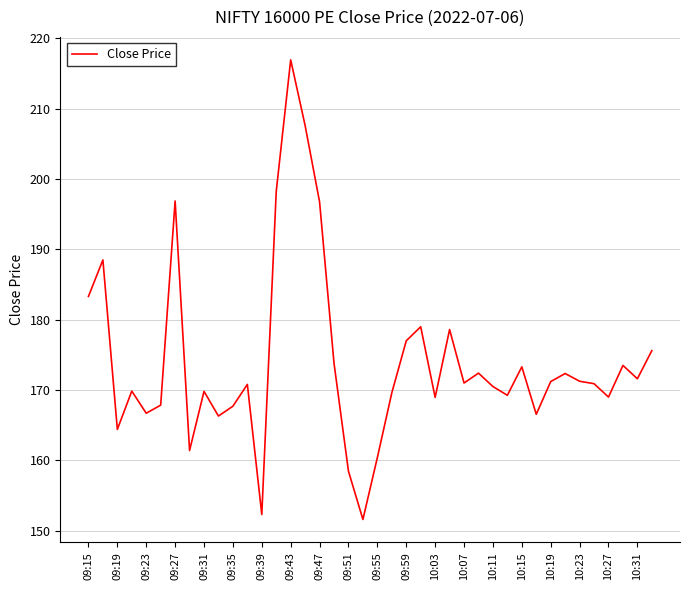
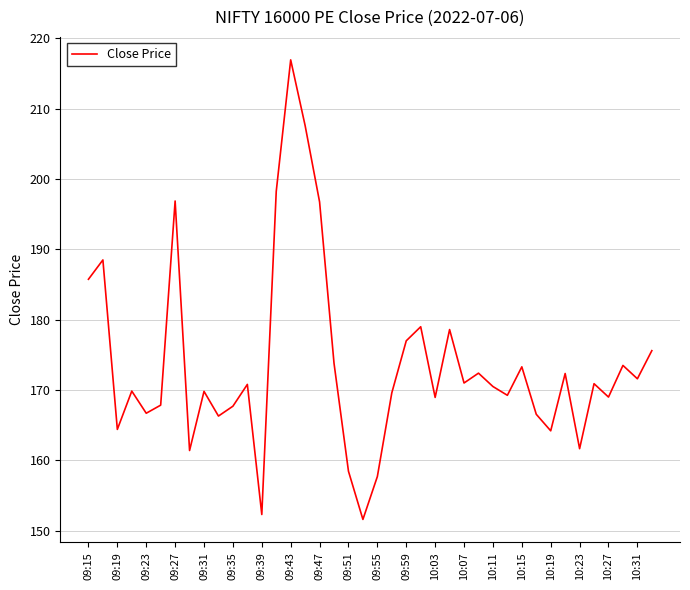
  {
-   "09:15": 183,
+   "09:15": 186,
    "09:19": 164,
    "09:23": 167,
    "09:27": 197,
    "09:31": 170,
    "09:35": 168,
    "09:39": 152,
    "09:43": 217,
    "09:47": 197,
    "09:51": 158,
-   "09:55": 160,
+   "09:55": 158,
    "09:59": 177,
    "10:03": 169,
    "10:07": 171,
    "10:11": 171,
    "10:15": 173,
-   "10:19": 171,
-   "10:23": 171,
+   "10:19": 164,
+   "10:23": 162,
    "10:27": 169,
    "10:31": 172
  }
